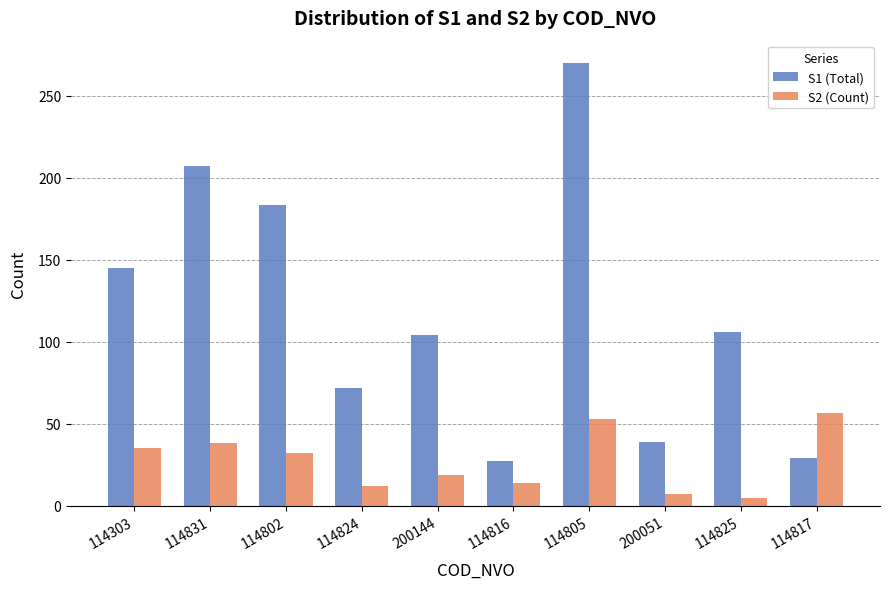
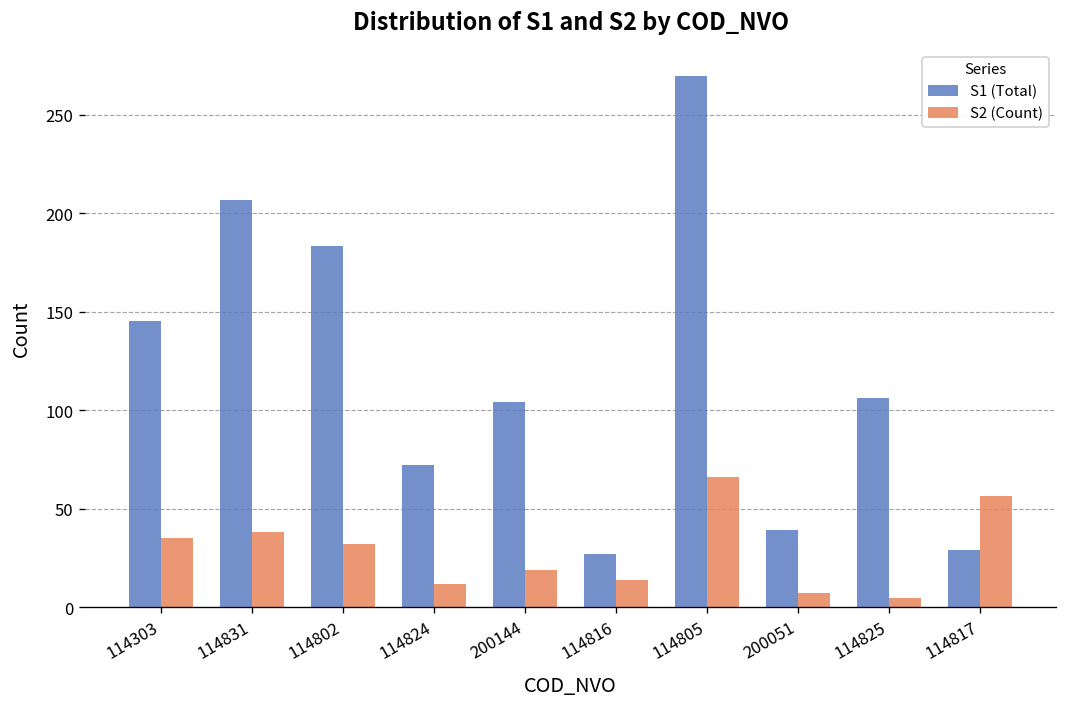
  {
    "S1 (Total)": {
      "114303": 145,
      "114831": 207,
      "114802": 183,
      "114824": 72,
      "200144": 104,
      "114816": 27,
      "114805": 270,
      "200051": 39,
      "114825": 106,
      "114817": 29
    },
    "S2 (Count)": {
      "114303": 35,
      "114831": 38,
      "114802": 32,
      "114824": 12,
      "200144": 19,
      "114816": 14,
-     "114805": 53,
+     "114805": 66,
      "200051": 7,
      "114825": 5,
      "114817": 57
    }
  }
